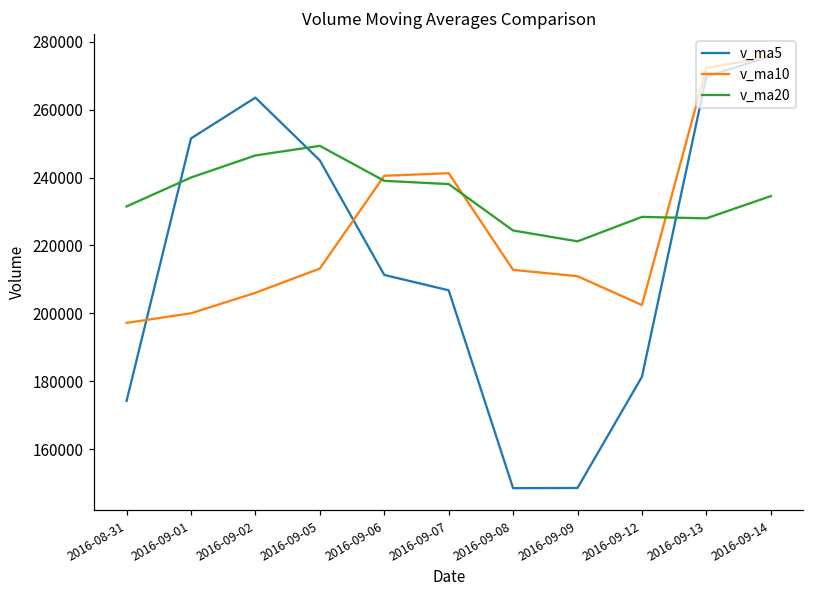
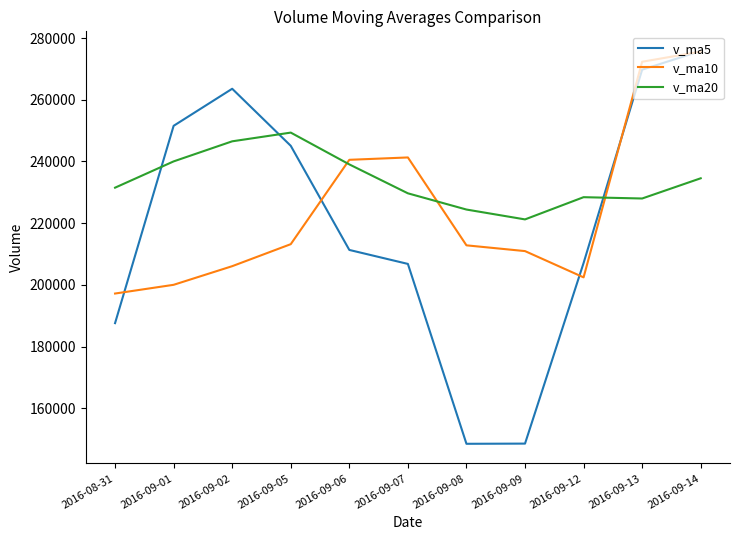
  {
    "v_ma5": {
-     "2016-08-31": 174000,
+     "2016-08-31": 188000,
      "2016-09-01": 252000,
      "2016-09-02": 264000,
      "2016-09-05": 245000,
      "2016-09-06": 211000,
      "2016-09-07": 207000,
      "2016-09-08": 148000,
      "2016-09-09": 149000,
-     "2016-09-12": 181000
+     "2016-09-12": 207000
    },
    "v_ma10": {
      "2016-08-31": 197000,
      "2016-09-01": 200000,
      "2016-09-02": 206000,
      "2016-09-05": 213000,
      "2016-09-06": 241000,
      "2016-09-07": 241000,
      "2016-09-08": 213000,
      "2016-09-09": 211000,
      "2016-09-12": 202000
    },
    "v_ma20": {
      "2016-08-31": 231000,
      "2016-09-01": 240000,
      "2016-09-02": 247000,
      "2016-09-05": 249000,
      "2016-09-06": 239000,
-     "2016-09-07": 238000,
+     "2016-09-07": 230000,
      "2016-09-08": 224000,
      "2016-09-09": 221000,
      "2016-09-12": 228000,
      "2016-09-13": 228000,
      "2016-09-14": 235000
    }
  }
